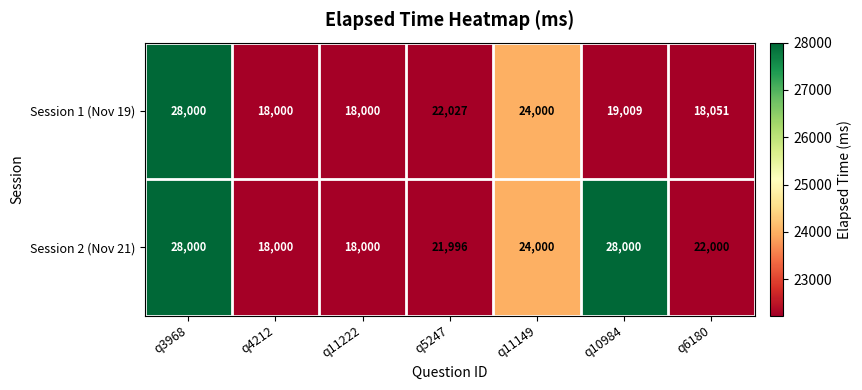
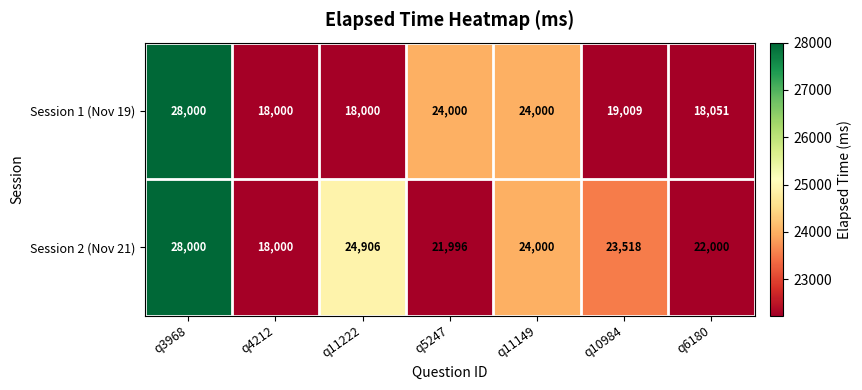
  {
    "Session 1 (Nov 19)": {
      "q3968": "28,000",
      "q4212": "18,000",
      "q11222": "18,000",
-     "q5247": "22,027",
+     "q5247": "24,000",
      "q11149": "24,000",
      "q10984": "19,009",
      "q6180": "18,051"
    },
    "Session 2 (Nov 21)": {
      "q3968": "28,000",
      "q4212": "18,000",
-     "q11222": "18,000",
+     "q11222": "24,906",
      "q5247": "21,996",
      "q11149": "24,000",
-     "q10984": "28,000",
+     "q10984": "23,518",
      "q6180": "22,000"
    }
  }
